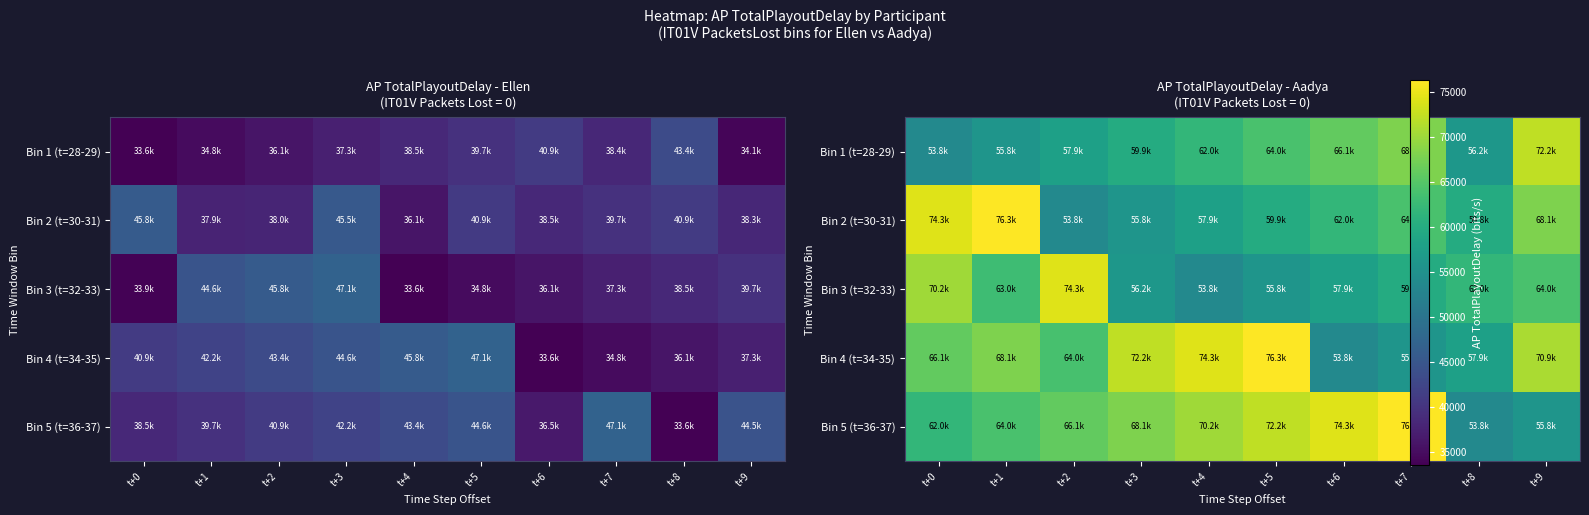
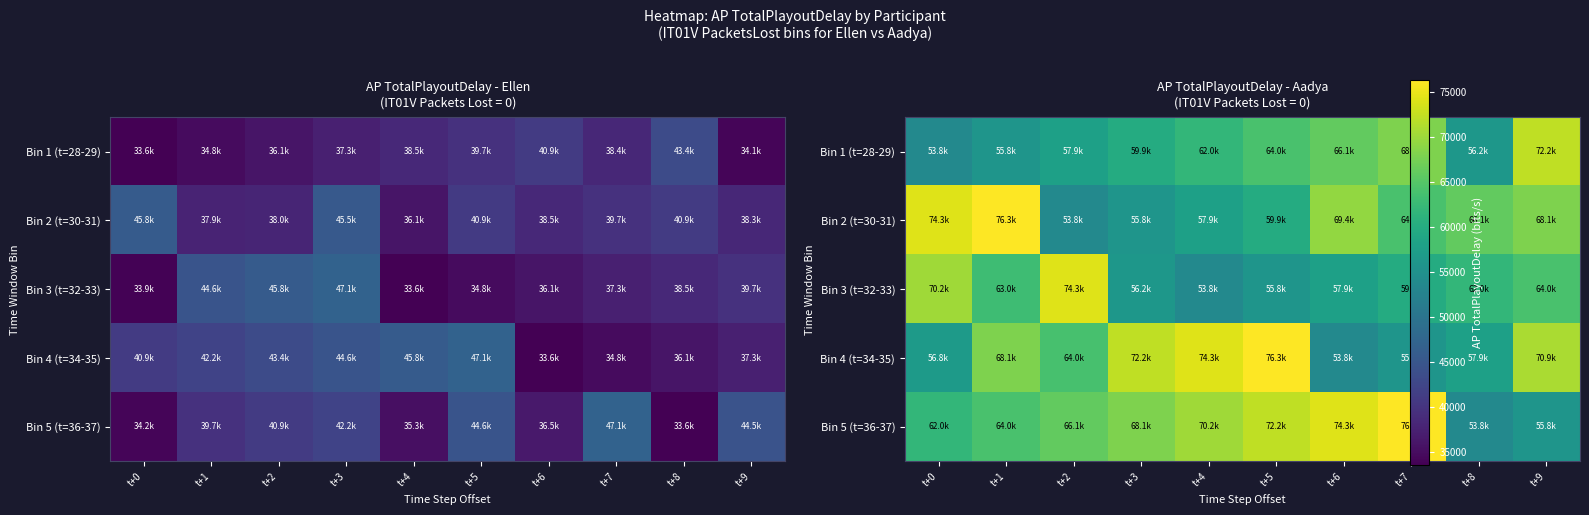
  {
    "AP TotalPlayoutDelay - Ellen (IT01V Packets Lost = 0)": {
      "Bin 1 (t=28-29)": {
        "t+0": "33.6k",
        "t+1": "34.8k",
        "t+2": "36.1k",
        "t+3": "37.3k",
        "t+4": "38.5k",
        "t+5": "39.7k",
        "t+6": "40.9k",
        "t+7": "38.4k",
        "t+8": "43.4k",
        "t+9": "34.1k"
      },
      "Bin 2 (t=30-31)": {
        "t+0": "45.8k",
        "t+1": "37.9k",
        "t+2": "38.0k",
        "t+3": "45.5k",
        "t+4": "36.1k",
        "t+5": "40.9k",
        "t+6": "38.5k",
        "t+7": "39.7k",
        "t+8": "40.9k",
        "t+9": "38.3k"
      },
      "Bin 3 (t=32-33)": {
        "t+0": "33.9k",
        "t+1": "44.6k",
        "t+2": "45.8k",
        "t+3": "47.1k",
        "t+4": "33.6k",
        "t+5": "34.8k",
        "t+6": "36.1k",
        "t+7": "37.3k",
        "t+8": "38.5k",
        "t+9": "39.7k"
      },
      "Bin 4 (t=34-35)": {
        "t+0": "40.9k",
        "t+1": "42.2k",
        "t+2": "43.4k",
        "t+3": "44.6k",
        "t+4": "45.8k",
        "t+5": "47.1k",
        "t+6": "33.6k",
        "t+7": "34.8k",
        "t+8": "36.1k",
        "t+9": "37.3k"
      },
      "Bin 5 (t=36-37)": {
-       "t+0": "38.5k",
+       "t+0": "34.2k",
        "t+1": "39.7k",
        "t+2": "40.9k",
        "t+3": "42.2k",
-       "t+4": "43.4k",
+       "t+4": "35.3k",
        "t+5": "44.6k",
        "t+6": "36.5k",
        "t+7": "47.1k",
        "t+8": "33.6k",
        "t+9": "44.5k"
      }
    },
    "AP TotalPlayoutDelay - Aadya (IT01V Packets Lost = 0)": {
      "Bin 1 (t=28-29)": {
        "t+0": "53.8k",
        "t+1": "55.8k",
        "t+2": "57.9k",
        "t+3": "59.9k",
        "t+4": "62.0k",
        "t+5": "64.0k",
        "t+6": "66.1k",
        "t+7": "68.1k",
        "t+8": "56.2k",
        "t+9": "72.2k"
      },
      "Bin 2 (t=30-31)": {
        "t+0": "74.3k",
        "t+1": "76.3k",
        "t+2": "53.8k",
        "t+3": "55.8k",
        "t+4": "57.9k",
        "t+5": "59.9k",
-       "t+6": "62.0k",
+       "t+6": "69.4k",
        "t+7": "64.0k",
-       "t+8": "59.8k",
+       "t+8": "66.1k",
        "t+9": "68.1k"
      },
      "Bin 3 (t=32-33)": {
        "t+0": "70.2k",
        "t+1": "63.0k",
        "t+2": "74.3k",
        "t+3": "56.2k",
        "t+4": "53.8k",
        "t+5": "55.8k",
        "t+6": "57.9k",
        "t+7": "59.9k",
        "t+8": "62.0k",
        "t+9": "64.0k"
      },
      "Bin 4 (t=34-35)": {
-       "t+0": "66.1k",
+       "t+0": "56.8k",
        "t+1": "68.1k",
        "t+2": "64.0k",
        "t+3": "72.2k",
        "t+4": "74.3k",
        "t+5": "76.3k",
        "t+6": "53.8k",
        "t+7": "55.8k",
        "t+8": "57.9k",
        "t+9": "70.9k"
      },
      "Bin 5 (t=36-37)": {
        "t+0": "62.0k",
        "t+1": "64.0k",
        "t+2": "66.1k",
        "t+3": "68.1k",
        "t+4": "70.2k",
        "t+5": "72.2k",
        "t+6": "74.3k",
        "t+7": "76.3k",
        "t+8": "53.8k",
        "t+9": "55.8k"
      }
    }
  }
